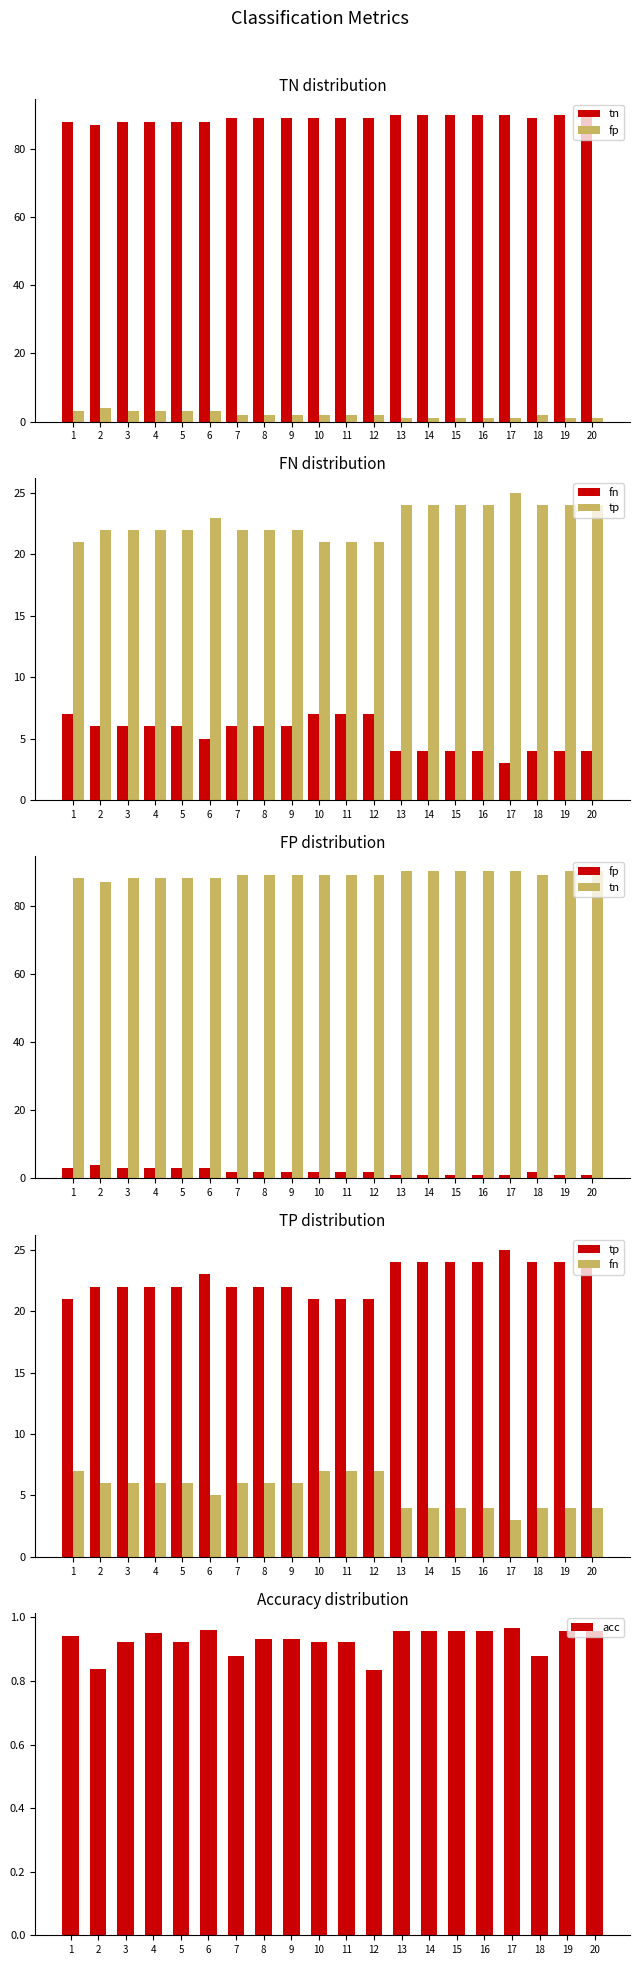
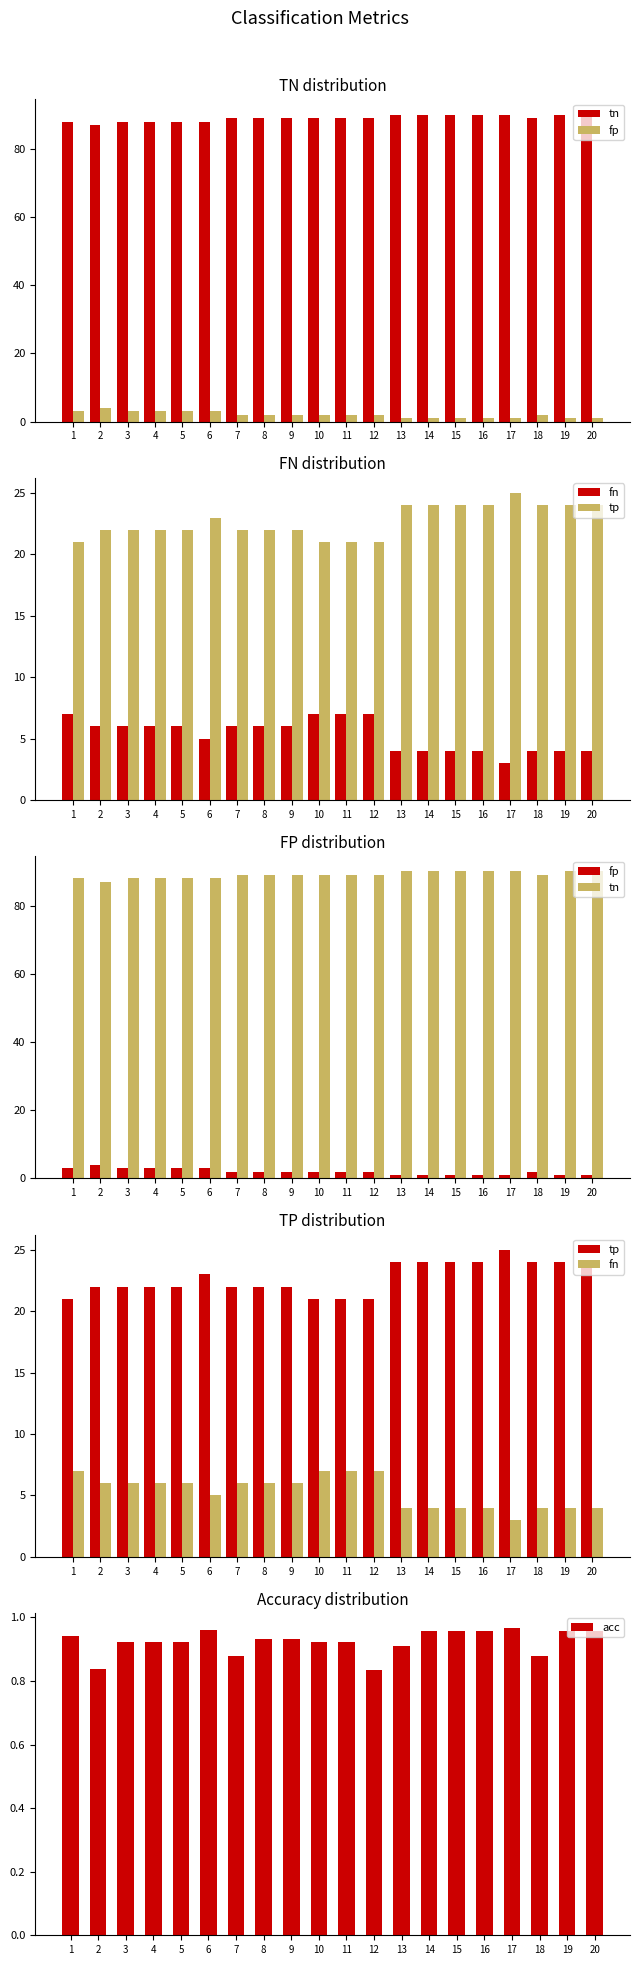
  {
    "FP distribution": {
      "fp": {
        "1": 3,
        "2": 4,
        "3": 3,
        "4": 3,
        "5": 3,
        "6": 3,
        "7": 2,
        "8": 2,
        "9": 2,
        "10": 2,
        "11": 2,
        "12": 2,
        "13": 1,
        "14": 1,
        "15": 1,
        "16": 1,
        "17": 1,
        "18": 2,
        "19": 1,
        "20": 1
      },
      "tn": {
        "1": 88,
        "2": 87,
        "3": 88,
        "4": 88,
        "5": 88,
        "6": 88,
        "7": 89,
        "8": 89,
        "9": 89,
        "10": 89,
        "11": 89,
        "12": 89,
        "13": 90,
        "14": 90,
        "15": 90,
        "16": 90,
        "17": 90,
        "18": 89,
        "19": 90
      }
    },
    "TP distribution": {
      "tp": {
        "1": 21.0,
        "2": 22.0,
        "3": 22.0,
        "4": 22.0,
        "5": 22.0,
        "6": 23.0,
        "7": 22.0,
        "8": 22.0,
        "9": 22.0,
        "10": 21.0,
        "11": 21.0,
        "12": 21.0,
        "13": 24.0,
        "14": 24.0,
        "15": 24.0,
        "16": 24.0,
        "17": 25.0,
        "18": 24.0,
        "19": 24.0
      },
      "fn": {
        "1": 7.0,
        "2": 6.0,
        "3": 6.0,
        "4": 6.0,
        "5": 6.0,
        "6": 5.0,
        "7": 6.0,
        "8": 6.0,
        "9": 6.0,
        "10": 7.0,
        "11": 7.0,
        "12": 7.0,
        "13": 4.0,
        "14": 4.0,
        "15": 4.0,
        "16": 4.0,
        "17": 3.0,
        "18": 4.0,
        "19": 4.0,
        "20": 4.0
      }
    },
    "Accuracy distribution": {
      "1": 0.94,
      "2": 0.84,
      "3": 0.92,
-     "4": 0.95,
+     "4": 0.92,
      "5": 0.92,
      "6": 0.96,
      "7": 0.88,
      "8": 0.93,
      "9": 0.93,
      "10": 0.92,
      "11": 0.92,
      "12": 0.83,
-     "13": 0.96,
+     "13": 0.91,
      "14": 0.96,
      "15": 0.96,
      "16": 0.96,
      "17": 0.97,
      "18": 0.88
    }
  }
